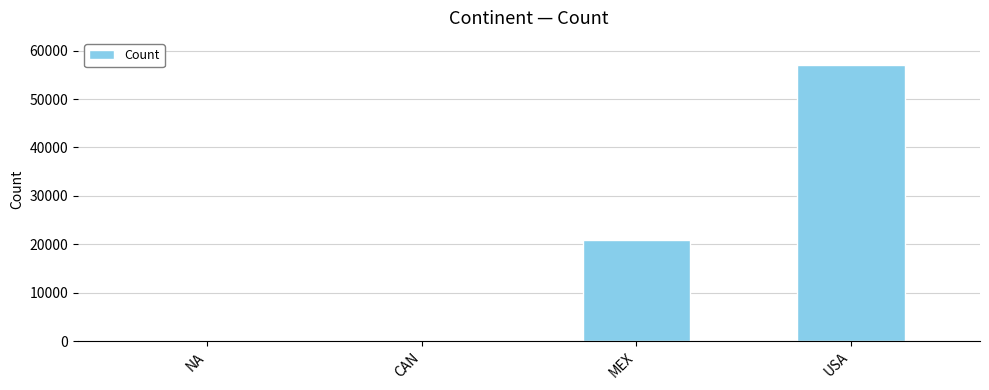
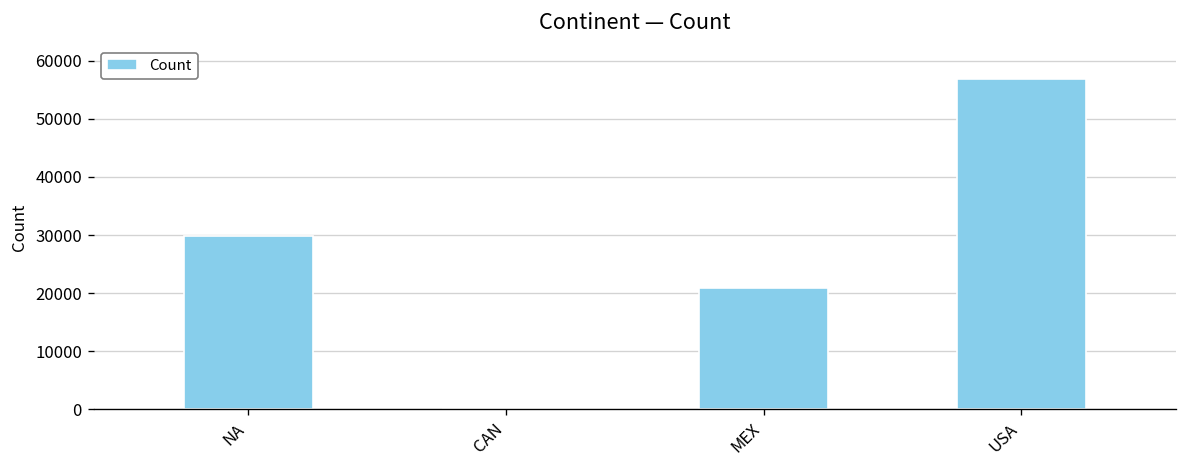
  {
-   "NA": 0,
+   "NA": 30000,
    "MEX": 21000,
    "USA": 57000
  }
